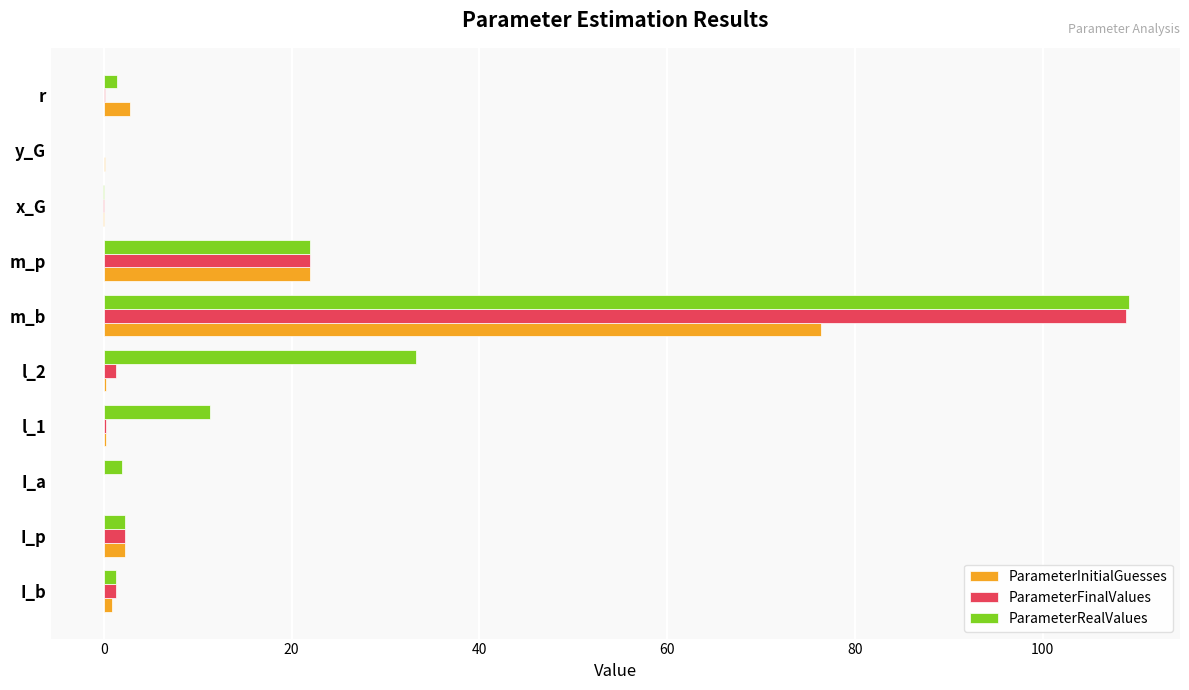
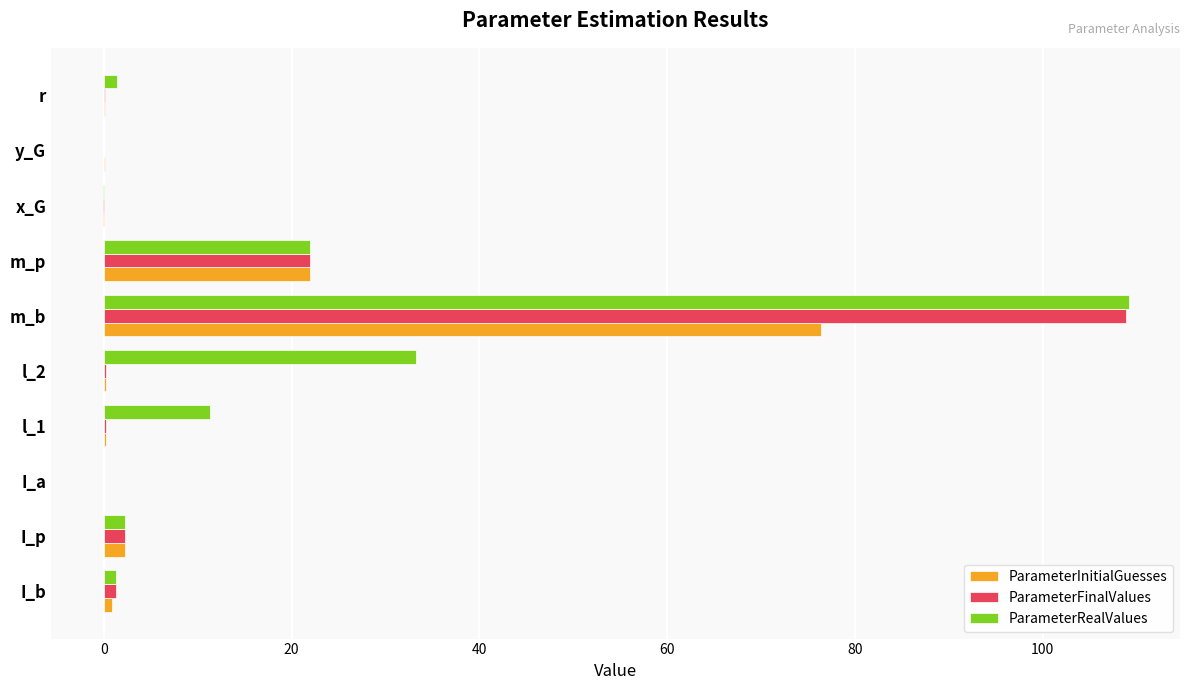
  {
    "ParameterInitialGuesses": {
-     "r": 3,
+     "r": 0,
      "m_p": 22,
      "m_b": 76,
      "I_p": 2,
      "I_b": 1
    },
    "ParameterFinalValues": {
      "m_p": 22,
      "m_b": 109,
-     "l_2": 1,
+     "l_2": 0,
      "I_p": 2,
      "I_b": 1
    },
    "ParameterRealValues": {
      "r": 1,
      "y_G": 0,
      "m_p": 22,
      "m_b": 109,
      "l_2": 33,
      "l_1": 11,
-     "I_a": 2,
+     "I_a": 0,
      "I_p": 2,
      "I_b": 1
    }
  }
